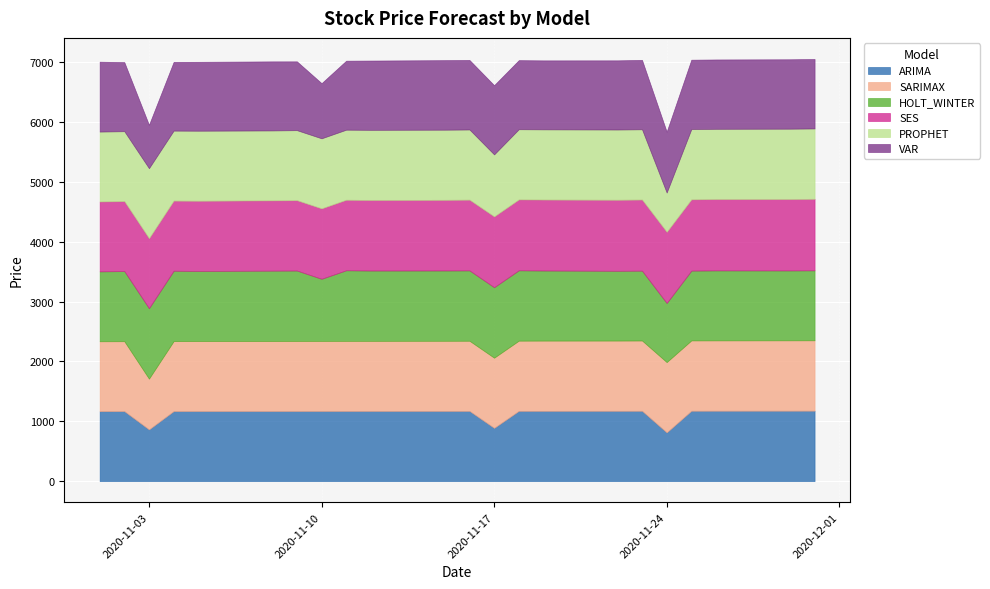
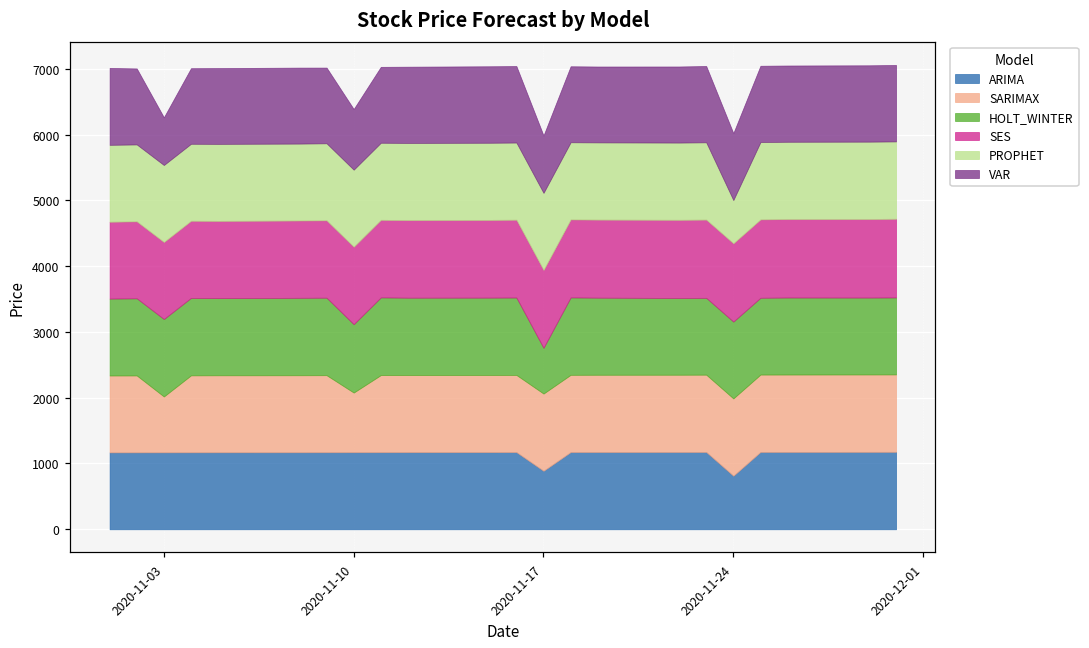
  {
    "ARIMA": {
-     "2020-11-03": 900,
+     "2020-11-03": 1200,
      "2020-11-10": 1200,
      "2020-11-17": 900,
      "2020-11-24": 800
    },
    "SARIMAX": {
      "2020-11-03": 800,
-     "2020-11-10": 1200,
+     "2020-11-10": 900,
      "2020-11-17": 1200,
      "2020-11-24": 1200
    },
    "HOLT_WINTER": {
      "2020-11-03": 1200,
      "2020-11-10": 1000,
-     "2020-11-17": 1200,
-     "2020-11-24": 1000
+     "2020-11-17": 700,
+     "2020-11-24": 1200
    },
    "SES": {
      "2020-11-03": 1200,
      "2020-11-10": 1200,
      "2020-11-17": 1200,
      "2020-11-24": 1200
    },
    "PROPHET": {
      "2020-11-03": 1200,
      "2020-11-10": 1200,
-     "2020-11-17": 1000,
+     "2020-11-17": 1200,
      "2020-11-24": 700
    },
    "VAR": {
      "2020-11-03": 700,
      "2020-11-10": 900,
-     "2020-11-17": 1200,
+     "2020-11-17": 900,
      "2020-11-24": 1000
    }
  }
